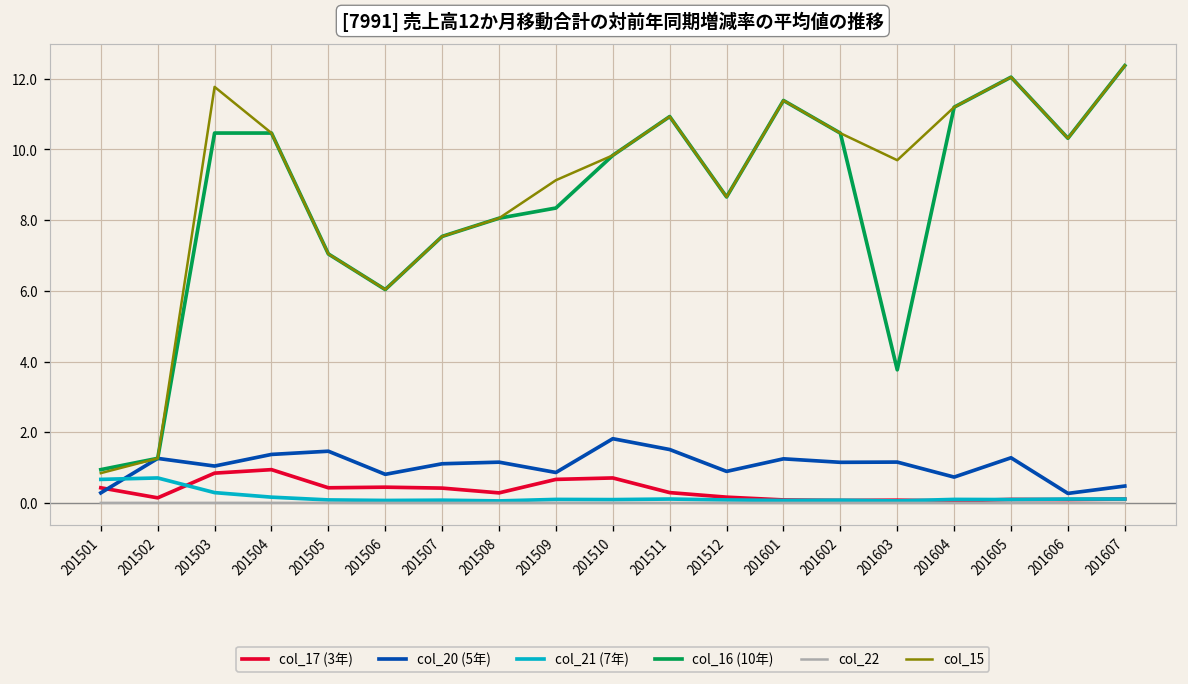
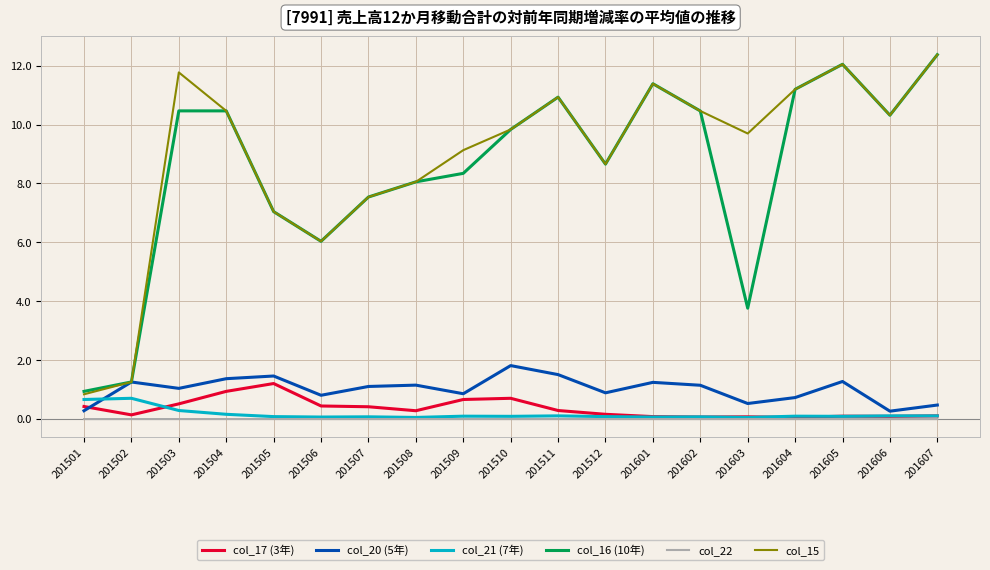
  {
    "col_17 (3年)": {
      "201501": 0.4,
      "201502": 0.1,
-     "201503": 0.8,
+     "201503": 0.5,
      "201504": 0.9,
-     "201505": 0.4,
+     "201505": 1.2,
      "201506": 0.4,
      "201507": 0.4,
      "201508": 0.3,
      "201509": 0.7,
      "201510": 0.7,
      "201511": 0.3
    },
    "col_20 (5年)": {
      "201501": 0.3,
      "201503": 1.0,
      "201504": 1.4,
      "201505": 1.5,
      "201506": 0.8,
      "201507": 1.1,
      "201508": 1.2,
      "201509": 0.9,
      "201510": 1.8,
      "201511": 1.5,
      "201512": 0.9,
      "201601": 1.2,
      "201602": 1.1,
-     "201603": 1.2,
+     "201603": 0.5,
      "201604": 0.7,
      "201605": 1.3,
      "201606": 0.3,
      "201607": 0.5
    },
    "col_21 (7年)": {
      "201501": 0.7,
      "201502": 0.7,
      "201503": 0.3,
      "201504": 0.2,
      "201509": 0.1,
      "201510": 0.1,
      "201511": 0.1
    },
    "col_16 (10年)": {
      "201501": 0.9,
      "201503": 10.5,
      "201509": 8.3,
      "201603": 3.8
    },
    "col_22": {
      "201501": 0.0,
      "201502": 0.0,
      "201503": 0.0,
      "201504": 0.0,
      "201509": 0.0,
      "201510": 0.0,
      "201511": 0.0,
      "201605": 0.0,
      "201606": 0.0,
      "201607": 0.0
    },
    "col_15": {
      "201501": 0.8,
      "201503": 11.8,
      "201509": 9.1,
      "201603": 9.7
    }
  }
